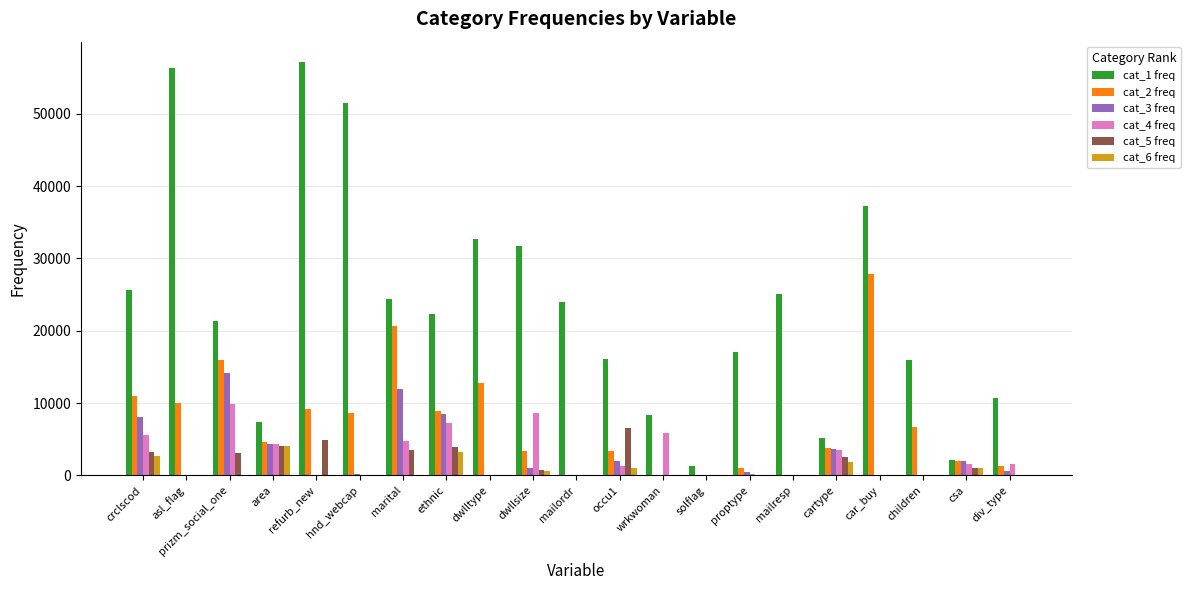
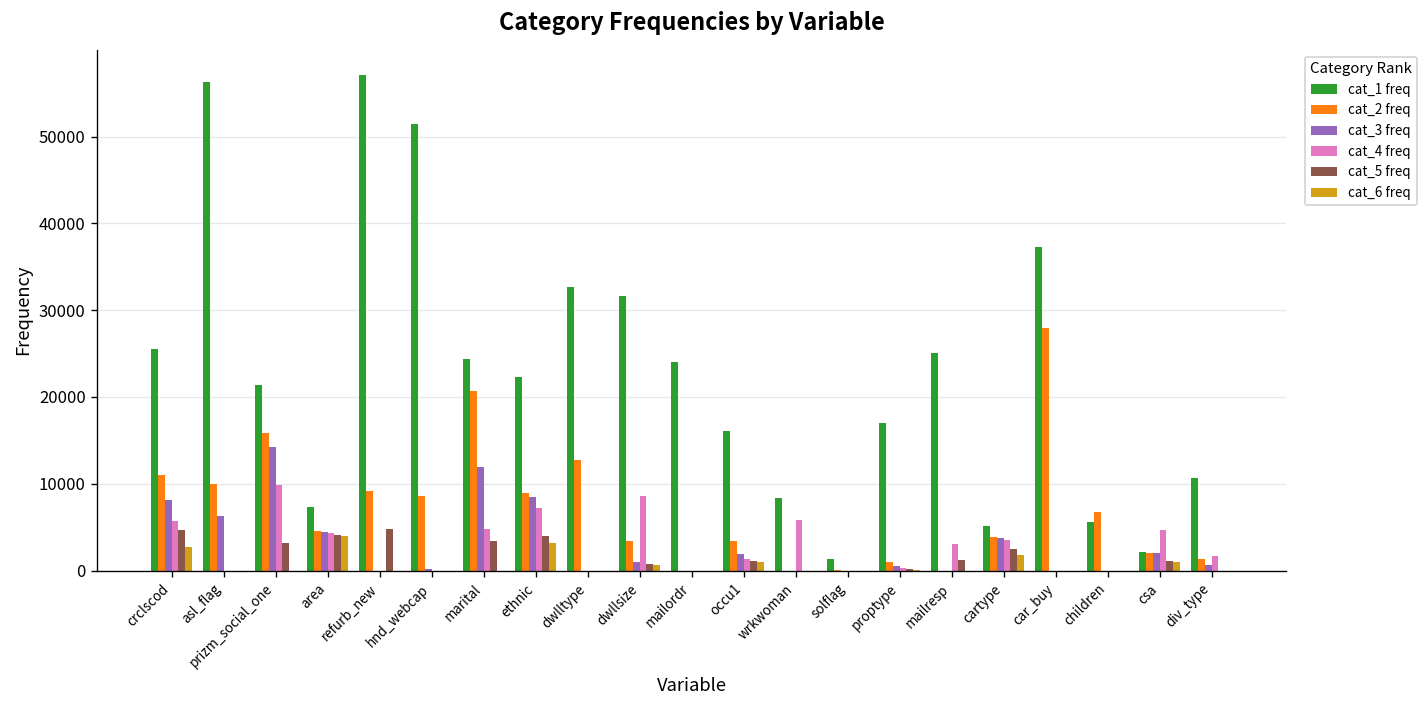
  {
    "cat_1 freq": {
      "crclscod": 26000,
      "asl_flag": 56000,
      "prizm_social_one": 21000,
      "area": 7000,
      "refurb_new": 57000,
      "hnd_webcap": 51000,
      "marital": 24000,
      "ethnic": 22000,
      "dwlltype": 33000,
      "dwllsize": 32000,
      "mailordr": 24000,
      "occu1": 16000,
      "wrkwoman": 8000,
      "solflag": 1000,
      "proptype": 17000,
      "mailresp": 25000,
      "cartype": 5000,
      "car_buy": 37000,
-     "children": 16000,
+     "children": 6000,
      "csa": 2000,
      "div_type": 11000
    },
    "cat_3 freq": {
      "crclscod": 8000,
-     "asl_flag": 0,
+     "asl_flag": 6000,
      "prizm_social_one": 14000,
      "area": 4000,
      "refurb_new": 0,
      "marital": 12000,
      "ethnic": 8000,
      "dwlltype": 0,
      "dwllsize": 1000,
      "mailordr": 0,
      "occu1": 2000,
      "wrkwoman": 0,
      "solflag": 0,
      "proptype": 0,
      "mailresp": 0,
      "cartype": 4000,
      "car_buy": 0,
      "children": 0,
      "csa": 2000,
      "div_type": 1000
    },
    "cat_4 freq": {
      "crclscod": 6000,
      "asl_flag": 0,
      "prizm_social_one": 10000,
      "area": 4000,
      "refurb_new": 0,
      "hnd_webcap": 0,
      "marital": 5000,
      "ethnic": 7000,
      "dwlltype": 0,
      "dwllsize": 9000,
      "mailordr": 0,
      "occu1": 1000,
      "wrkwoman": 6000,
      "solflag": 0,
-     "mailresp": 0,
+     "mailresp": 3000,
      "cartype": 4000,
      "car_buy": 0,
      "children": 0,
-     "csa": 2000,
+     "csa": 5000,
      "div_type": 2000
    },
    "cat_5 freq": {
-     "crclscod": 3000,
+     "crclscod": 5000,
      "asl_flag": 0,
      "prizm_social_one": 3000,
      "area": 4000,
      "refurb_new": 5000,
      "hnd_webcap": 0,
      "marital": 3000,
      "ethnic": 4000,
      "dwlltype": 0,
      "dwllsize": 1000,
      "mailordr": 0,
-     "occu1": 6000,
+     "occu1": 1000,
      "wrkwoman": 0,
      "solflag": 0,
-     "mailresp": 0,
+     "mailresp": 1000,
      "cartype": 2000,
      "car_buy": 0,
      "children": 0,
      "csa": 1000,
      "div_type": 0
    }
  }
